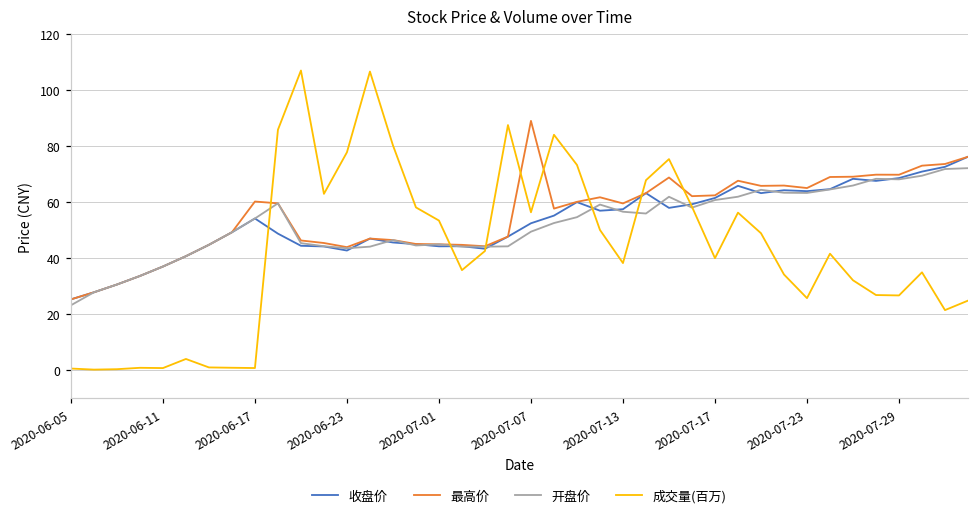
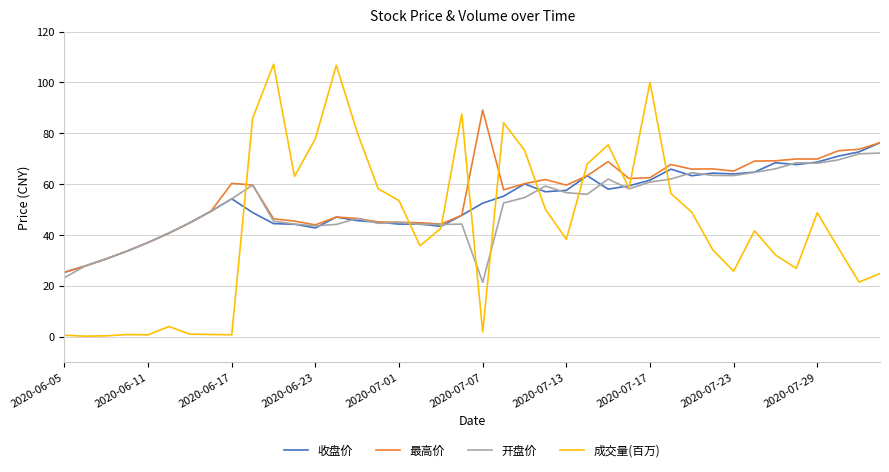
  {
    "收盘价": {
      "2020-07-07": 53
    },
    "最高价": {
      "2020-06-17": 60,
      "2020-07-07": 89,
      "2020-07-13": 60,
      "2020-07-23": 65,
      "2020-07-29": 70
    },
    "开盘价": {
      "2020-06-05": 23,
-     "2020-07-07": 50
+     "2020-07-07": 21
    },
    "成交量(百万)": {
      "2020-06-05": 1,
      "2020-06-11": 1,
      "2020-06-17": 1,
      "2020-06-23": 78,
      "2020-07-01": 53,
-     "2020-07-07": 56,
+     "2020-07-07": 2,
      "2020-07-13": 38,
-     "2020-07-17": 40,
+     "2020-07-17": 100,
      "2020-07-23": 26,
-     "2020-07-29": 27
+     "2020-07-29": 49
    }
  }
